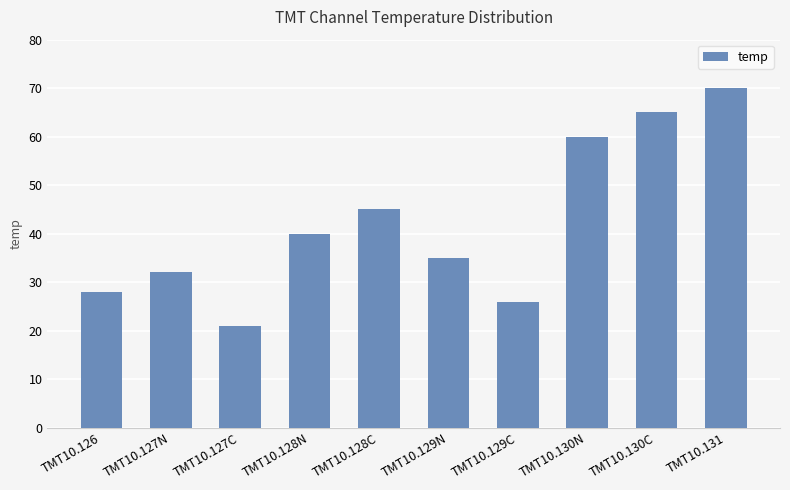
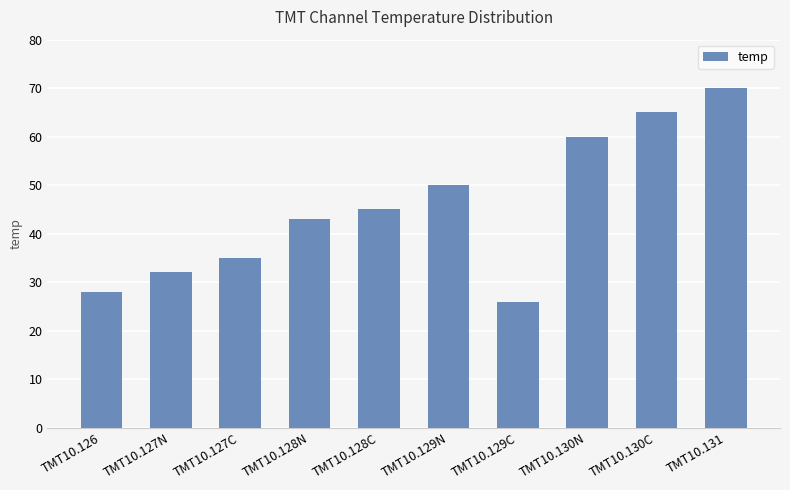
  {
    "TMT10.126": 28,
    "TMT10.127N": 32,
-   "TMT10.127C": 21,
-   "TMT10.128N": 40,
+   "TMT10.127C": 35,
+   "TMT10.128N": 43,
    "TMT10.128C": 45,
-   "TMT10.129N": 35,
+   "TMT10.129N": 50,
    "TMT10.129C": 26,
    "TMT10.130N": 60,
    "TMT10.130C": 65,
    "TMT10.131": 70
  }
